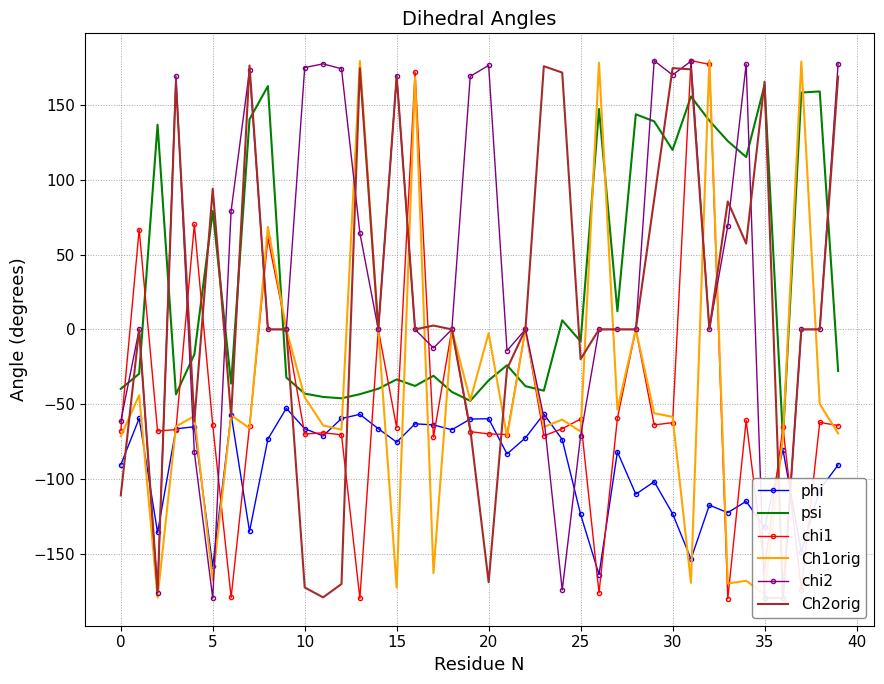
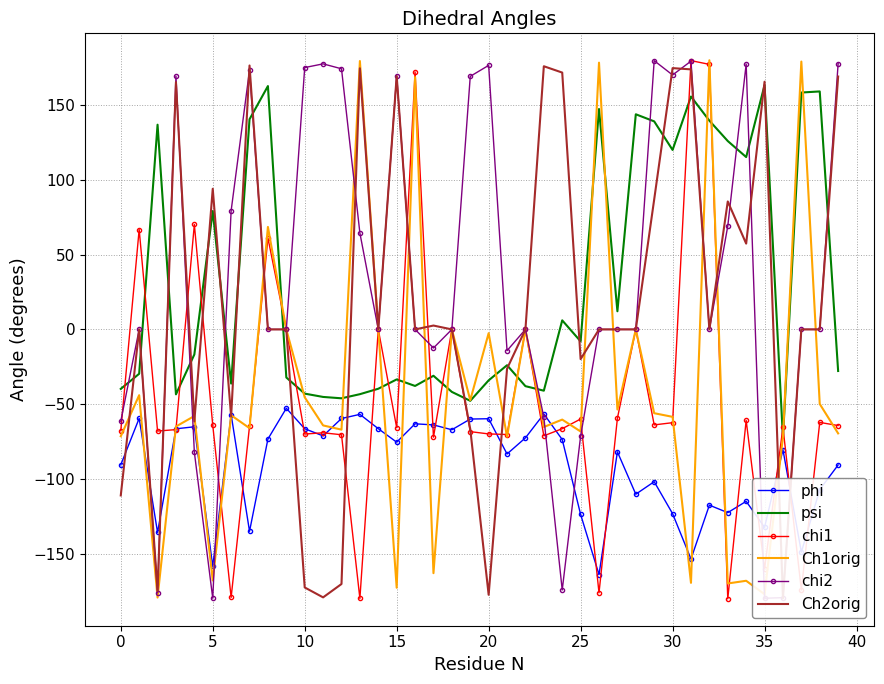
  {
    "phi": {
      "0": -90,
      "5": -158,
      "10": -66,
      "15": -75,
      "20": -60,
      "25": -124,
      "30": -123
    },
    "psi": {
      "0": -40,
      "5": 79,
      "10": -43,
      "15": -33,
      "20": -34,
      "25": -8,
      "30": 120,
      "35": 163
    },
    "chi1": {
      "0": -68,
      "5": -64,
      "10": -70,
      "15": -66,
      "20": -70,
      "25": -60,
      "30": -62
    },
    "Ch1orig": {
      "0": -71,
      "5": -168,
      "10": -45,
      "15": -173,
      "20": -3,
      "25": -68,
      "30": -58
    },
    "chi2": {
      "0": -61,
      "5": -180,
      "10": 175,
      "20": 176,
      "25": -71,
      "30": 170
    },
    "Ch2orig": {
      "0": -111,
      "5": 94,
      "10": -172,
-     "20": -169,
+     "20": -177,
      "25": -20,
      "30": 175,
      "35": 165
    }
  }
